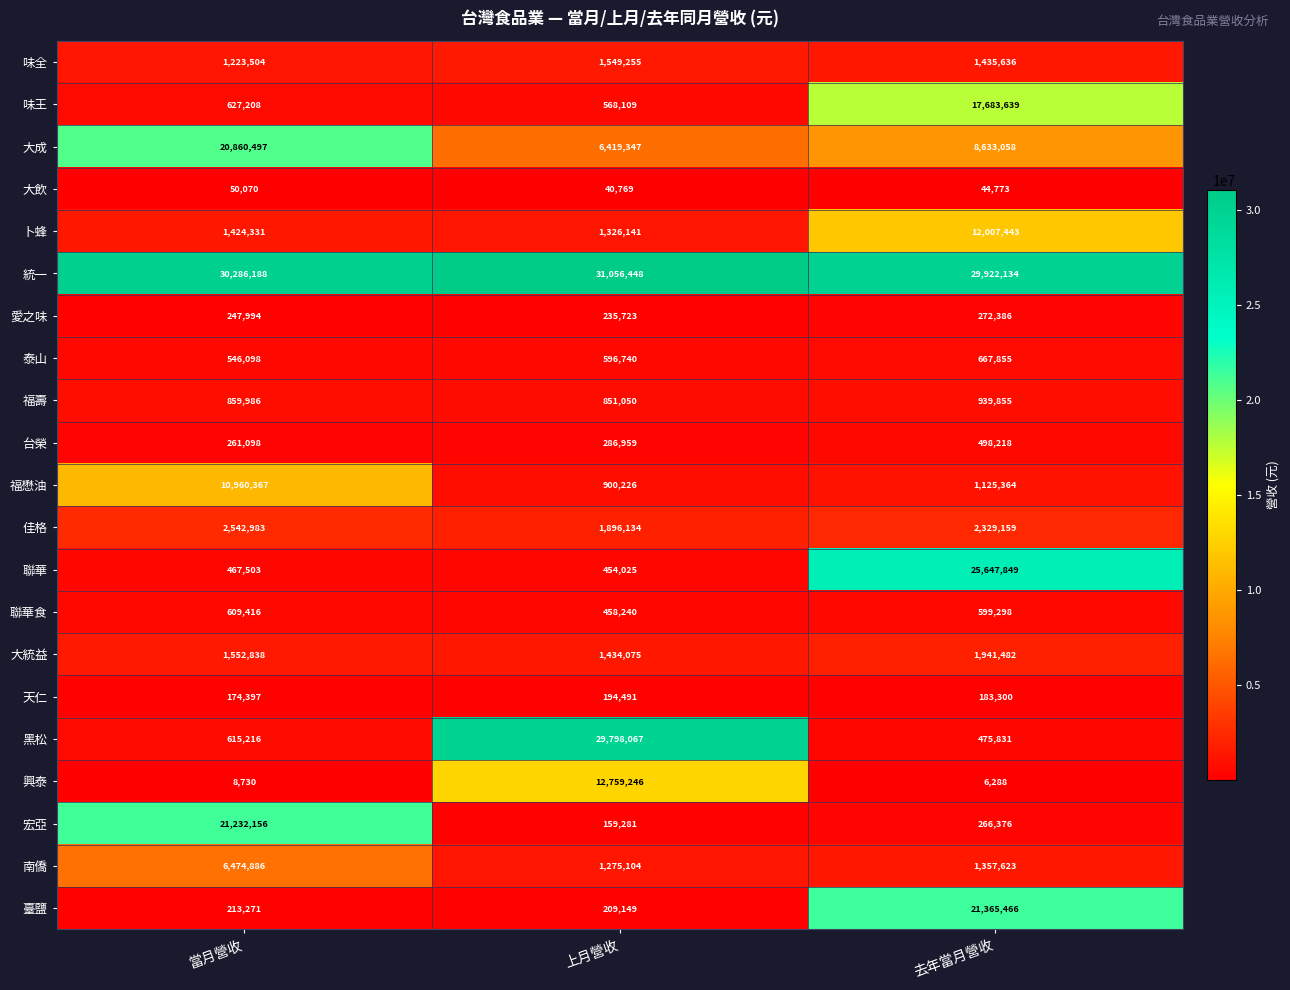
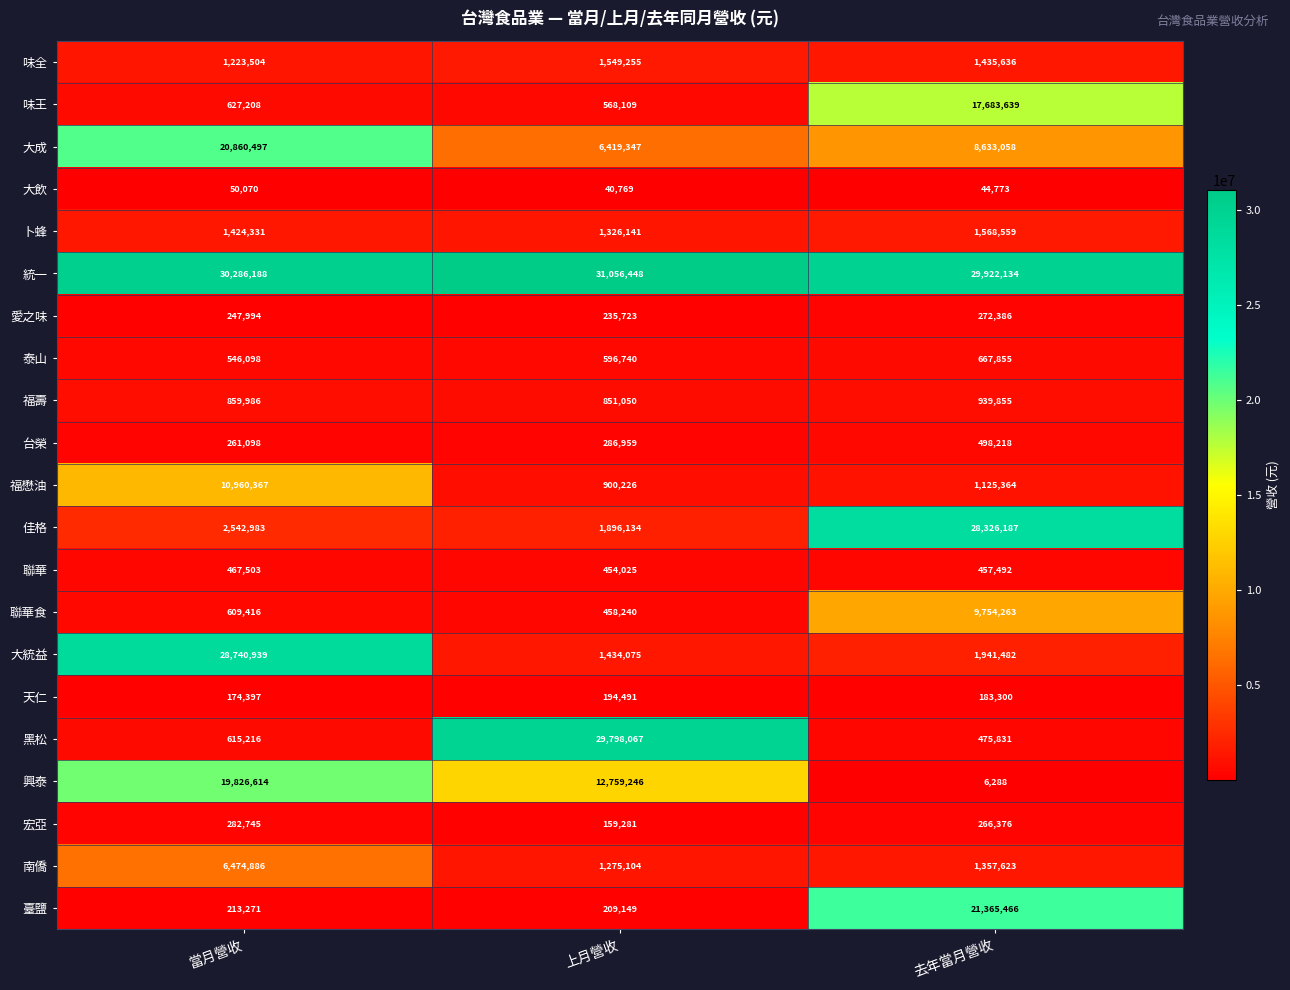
  {
    "味全": {
      "當月營收": "1,223,504",
      "上月營收": "1,549,255",
      "去年當月營收": "1,435,636"
    },
    "味王": {
      "當月營收": "627,208",
      "上月營收": "568,109",
      "去年當月營收": "17,683,639"
    },
    "大成": {
      "當月營收": "20,860,497",
      "上月營收": "6,419,347",
      "去年當月營收": "8,633,058"
    },
    "大飲": {
      "當月營收": "50,070",
      "上月營收": "40,769",
      "去年當月營收": "44,773"
    },
    "卜蜂": {
      "當月營收": "1,424,331",
      "上月營收": "1,326,141",
-     "去年當月營收": "12,007,443"
+     "去年當月營收": "1,568,559"
    },
    "統一": {
      "當月營收": "30,286,188",
      "上月營收": "31,056,448",
      "去年當月營收": "29,922,134"
    },
    "愛之味": {
      "當月營收": "247,994",
      "上月營收": "235,723",
      "去年當月營收": "272,386"
    },
    "泰山": {
      "當月營收": "546,098",
      "上月營收": "596,740",
      "去年當月營收": "667,855"
    },
    "福壽": {
      "當月營收": "859,986",
      "上月營收": "851,050",
      "去年當月營收": "939,855"
    },
    "台榮": {
      "當月營收": "261,098",
      "上月營收": "286,959",
      "去年當月營收": "498,218"
    },
    "福懋油": {
      "當月營收": "10,960,367",
      "上月營收": "900,226",
      "去年當月營收": "1,125,364"
    },
    "佳格": {
      "當月營收": "2,542,983",
      "上月營收": "1,896,134",
-     "去年當月營收": "2,329,159"
+     "去年當月營收": "28,326,187"
    },
    "聯華": {
      "當月營收": "467,503",
      "上月營收": "454,025",
-     "去年當月營收": "25,647,849"
+     "去年當月營收": "457,492"
    },
    "聯華食": {
      "當月營收": "609,416",
      "上月營收": "458,240",
-     "去年當月營收": "599,298"
+     "去年當月營收": "9,754,263"
    },
    "大統益": {
-     "當月營收": "1,552,838",
+     "當月營收": "28,740,939",
      "上月營收": "1,434,075",
      "去年當月營收": "1,941,482"
    },
    "天仁": {
      "當月營收": "174,397",
      "上月營收": "194,491",
      "去年當月營收": "183,300"
    },
    "黑松": {
      "當月營收": "615,216",
      "上月營收": "29,798,067",
      "去年當月營收": "475,831"
    },
    "興泰": {
-     "當月營收": "8,730",
+     "當月營收": "19,826,614",
      "上月營收": "12,759,246",
      "去年當月營收": "6,288"
    },
    "宏亞": {
-     "當月營收": "21,232,156",
+     "當月營收": "282,745",
      "上月營收": "159,281",
      "去年當月營收": "266,376"
    },
    "南僑": {
      "當月營收": "6,474,886",
      "上月營收": "1,275,104",
      "去年當月營收": "1,357,623"
    },
    "臺鹽": {
      "當月營收": "213,271",
      "上月營收": "209,149",
      "去年當月營收": "21,365,466"
    }
  }
